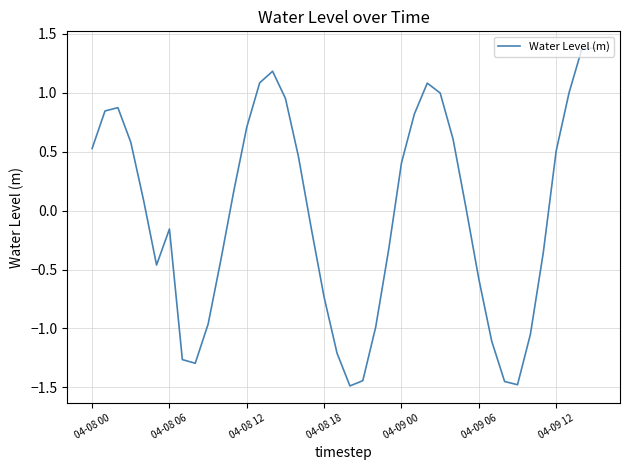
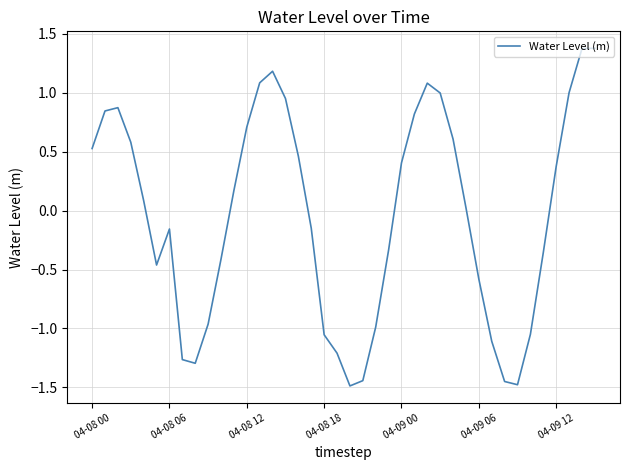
  {
    "04-08 00": 0.53,
    "04-08 06": -0.16,
    "04-08 12": 0.71,
-   "04-08 18": -0.74,
+   "04-08 18": -1.05,
    "04-09 00": 0.41,
    "04-09 06": -0.58,
-   "04-09 12": 0.51
+   "04-09 12": 0.37
  }
